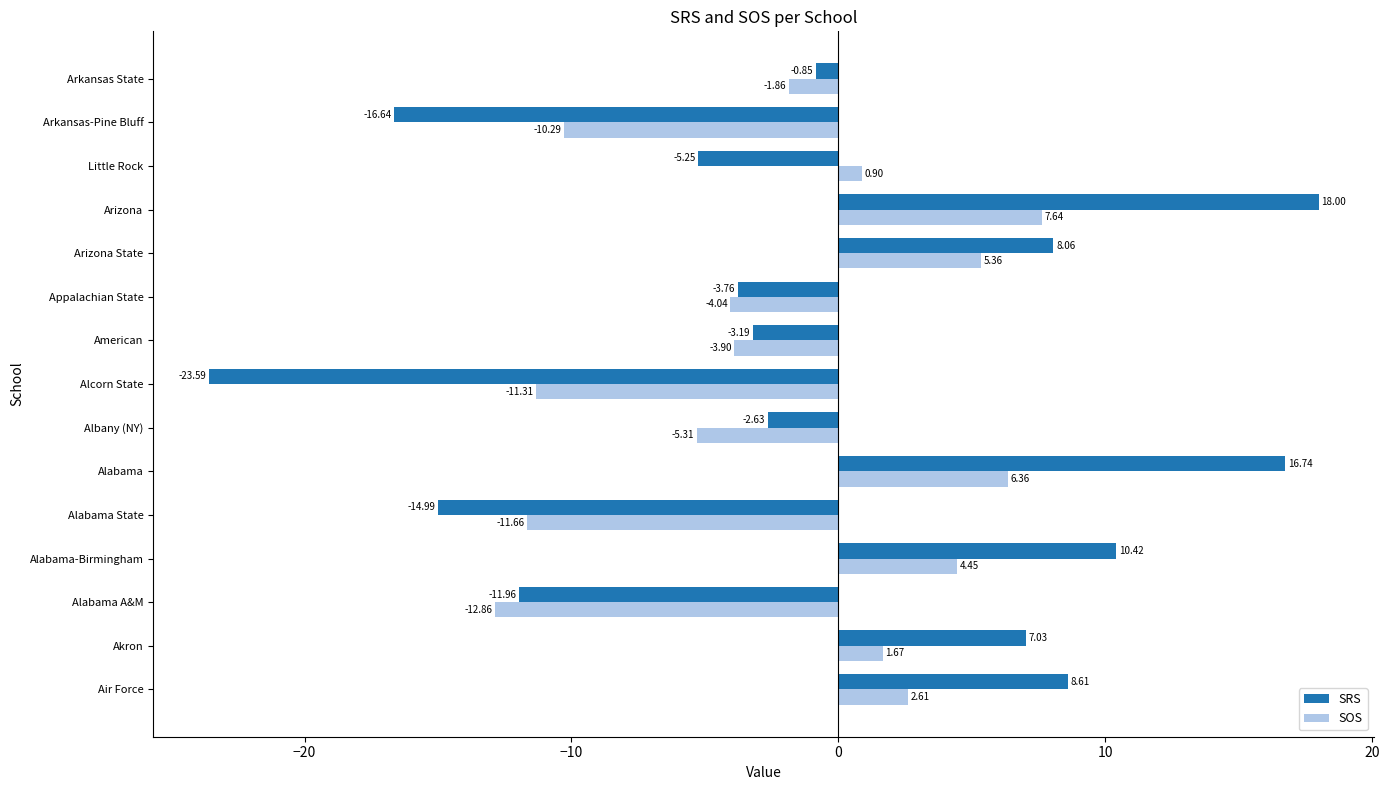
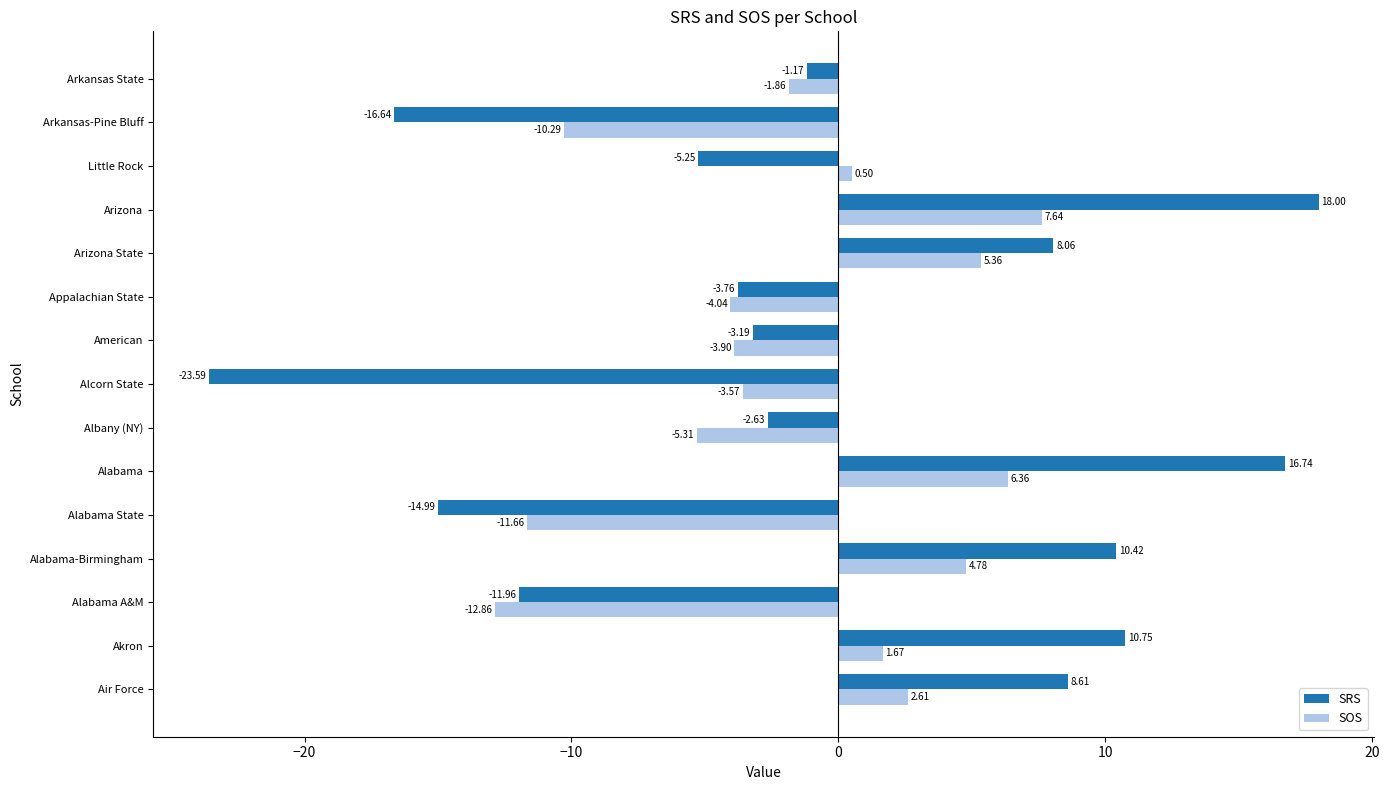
  {
    "SRS": {
-     "Arkansas State": -0.85,
+     "Arkansas State": -1.17,
      "Arkansas-Pine Bluff": -16.64,
      "Little Rock": -5.25,
      "Arizona": 18.00,
      "Arizona State": 8.06,
      "Appalachian State": -3.76,
      "American": -3.19,
      "Alcorn State": -23.59,
      "Albany (NY)": -2.63,
      "Alabama": 16.74,
      "Alabama State": -14.99,
      "Alabama-Birmingham": 10.42,
      "Alabama A&M": -11.96,
-     "Akron": 7.03,
+     "Akron": 10.75,
      "Air Force": 8.61
    },
    "SOS": {
      "Arkansas State": -1.86,
      "Arkansas-Pine Bluff": -10.29,
-     "Little Rock": 0.90,
+     "Little Rock": 0.50,
      "Arizona": 7.64,
      "Arizona State": 5.36,
      "Appalachian State": -4.04,
      "American": -3.90,
-     "Alcorn State": -11.31,
+     "Alcorn State": -3.57,
      "Albany (NY)": -5.31,
      "Alabama": 6.36,
      "Alabama State": -11.66,
-     "Alabama-Birmingham": 4.45,
+     "Alabama-Birmingham": 4.78,
      "Alabama A&M": -12.86,
      "Akron": 1.67,
      "Air Force": 2.61
    }
  }
